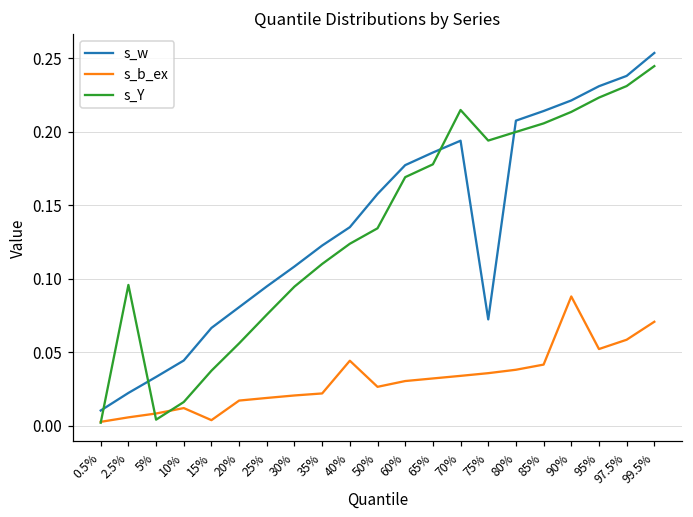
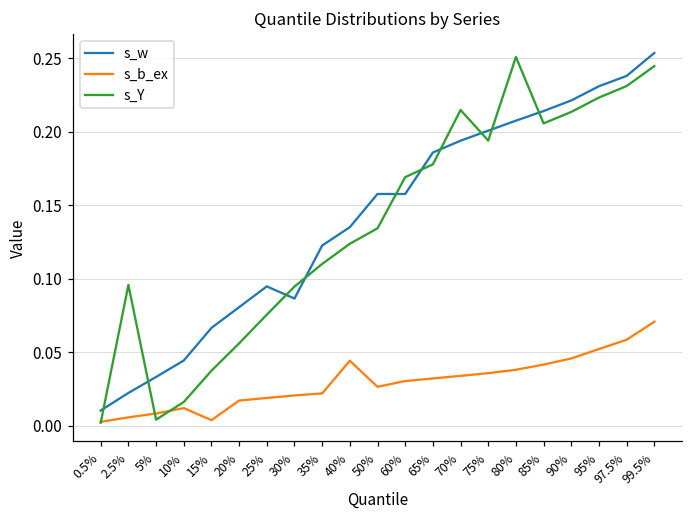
  {
    "s_w": {
      "0.5%": 0.010,
      "2.5%": 0.022,
      "5%": 0.033,
      "10%": 0.044,
      "15%": 0.067,
      "20%": 0.081,
      "25%": 0.095,
-     "30%": 0.108,
+     "30%": 0.087,
      "35%": 0.123,
      "40%": 0.135,
      "50%": 0.158,
-     "60%": 0.177,
+     "60%": 0.158,
      "65%": 0.186,
      "70%": 0.194,
-     "75%": 0.072,
+     "75%": 0.201,
      "80%": 0.208,
      "85%": 0.214,
      "90%": 0.221,
      "95%": 0.231,
      "97.5%": 0.238,
      "99.5%": 0.254
    },
    "s_b_ex": {
      "2.5%": 0.006,
      "5%": 0.008,
      "10%": 0.012,
      "15%": 0.004,
      "20%": 0.017,
      "25%": 0.019,
      "30%": 0.021,
      "35%": 0.022,
      "40%": 0.044,
      "50%": 0.027,
      "60%": 0.031,
      "65%": 0.032,
      "70%": 0.034,
      "75%": 0.036,
      "80%": 0.038,
      "85%": 0.042,
-     "90%": 0.088,
+     "90%": 0.046,
      "95%": 0.052,
      "97.5%": 0.059,
      "99.5%": 0.071
    },
    "s_Y": {
      "2.5%": 0.096,
      "5%": 0.004,
      "10%": 0.016,
      "15%": 0.038,
      "20%": 0.056,
      "25%": 0.076,
      "30%": 0.095,
      "35%": 0.110,
      "40%": 0.124,
      "50%": 0.134,
      "60%": 0.169,
      "65%": 0.178,
      "70%": 0.215,
      "75%": 0.194,
-     "80%": 0.200,
+     "80%": 0.251,
      "85%": 0.206,
      "90%": 0.214,
      "95%": 0.223,
      "97.5%": 0.231,
      "99.5%": 0.245
    }
  }
